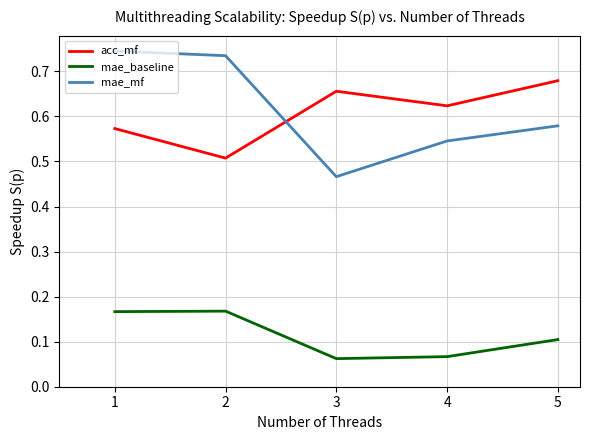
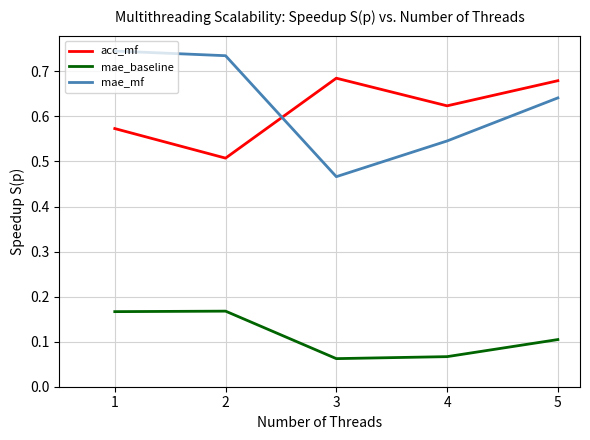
  {
    "acc_mf": {
      "1": 0.57,
      "2": 0.51,
-     "3": 0.66,
+     "3": 0.68,
      "4": 0.62,
      "5": 0.68
    },
    "mae_baseline": {
      "1": 0.17,
      "2": 0.17,
      "3": 0.06,
      "4": 0.07,
      "5": 0.10
    },
    "mae_mf": {
      "2": 0.73,
      "3": 0.47,
      "4": 0.55,
-     "5": 0.58
+     "5": 0.64
    }
  }
